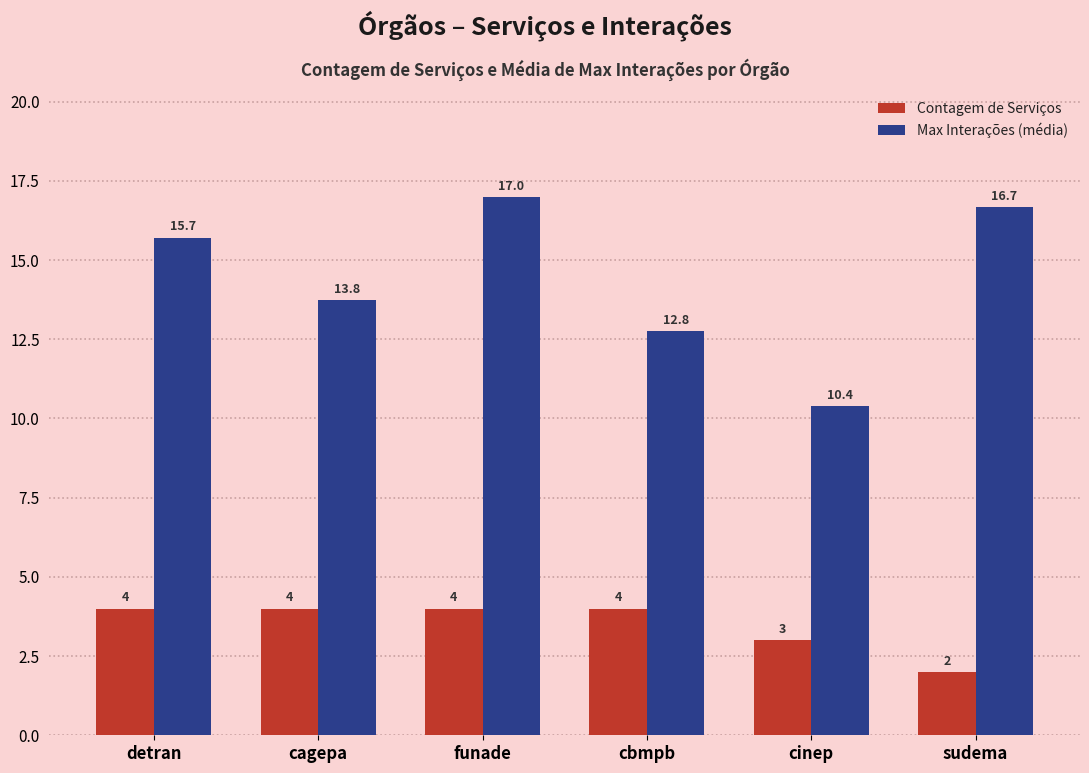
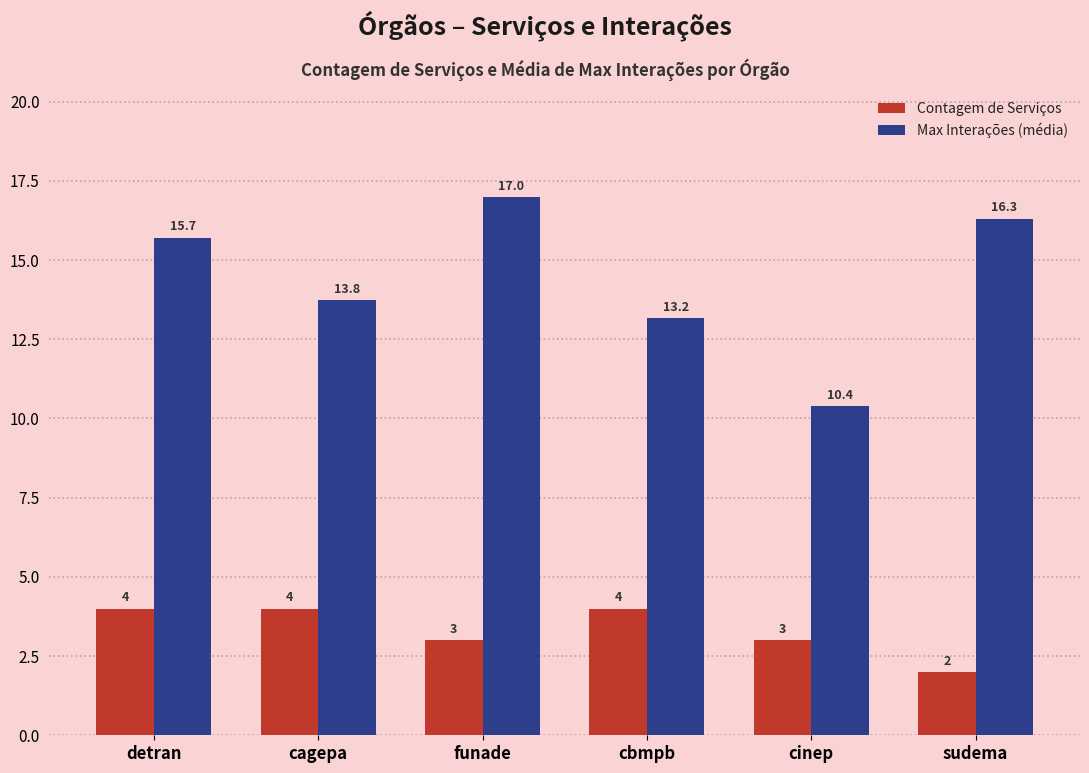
  {
    "Contagem de Serviços": {
      "detran": 4,
      "cagepa": 4,
-     "funade": 4,
+     "funade": 3,
      "cbmpb": 4,
      "cinep": 3,
      "sudema": 2
    },
    "Max Interações (média)": {
      "detran": 15.7,
      "cagepa": 13.8,
      "funade": 17.0,
-     "cbmpb": 12.8,
+     "cbmpb": 13.2,
      "cinep": 10.4,
-     "sudema": 16.7
+     "sudema": 16.3
    }
  }
